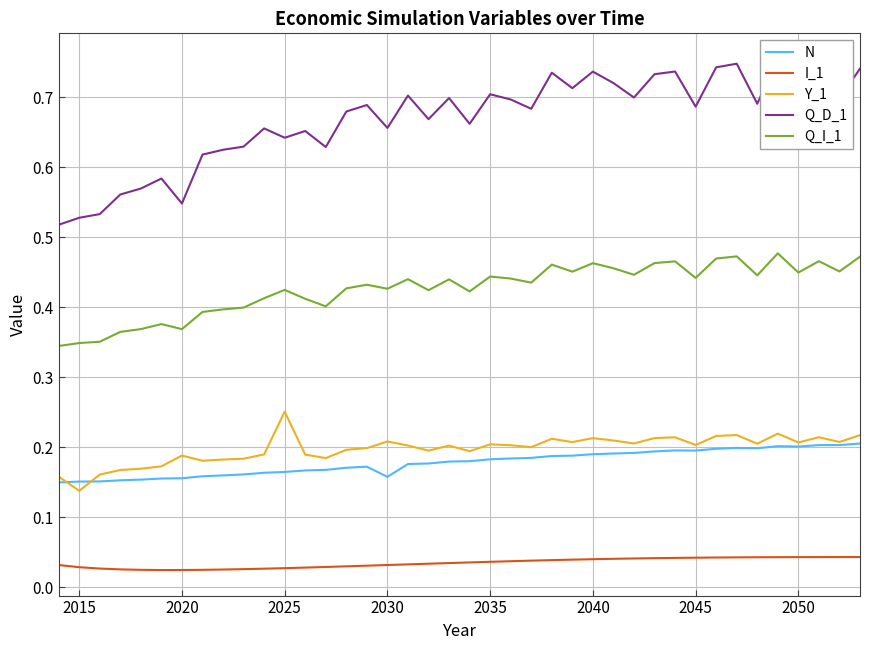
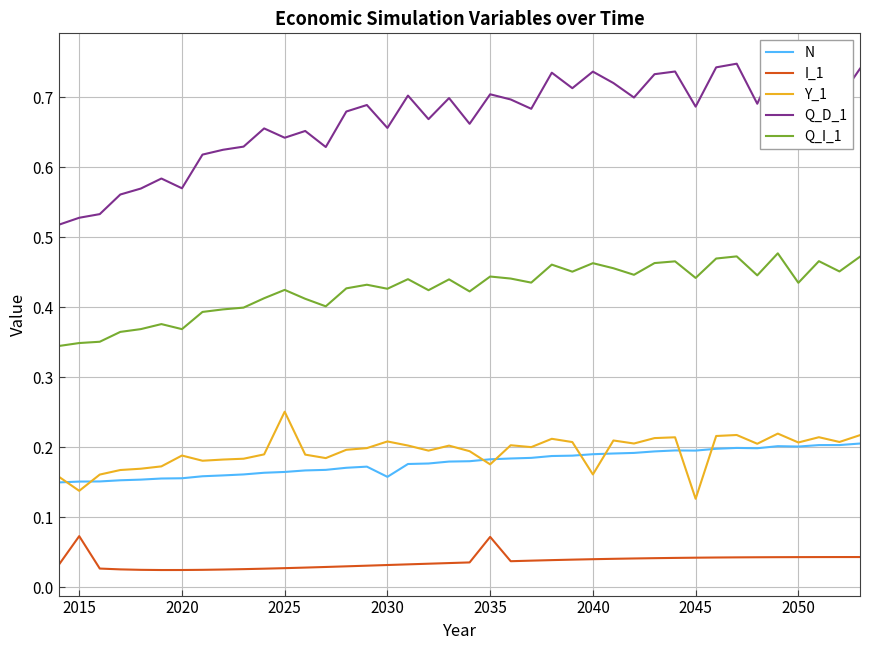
  {
    "N": {
      "2015": 0.15,
      "2020": 0.16,
      "2025": 0.16,
      "2030": 0.16,
      "2035": 0.18,
      "2040": 0.19,
      "2045": 0.20,
      "2050": 0.20
    },
    "I_1": {
-     "2015": 0.03,
+     "2015": 0.07,
      "2020": 0.02,
      "2025": 0.03,
      "2030": 0.03,
-     "2035": 0.04,
+     "2035": 0.07,
      "2040": 0.04,
      "2045": 0.04,
      "2050": 0.04
    },
    "Y_1": {
      "2015": 0.14,
      "2020": 0.19,
      "2025": 0.25,
      "2030": 0.21,
-     "2035": 0.20,
-     "2040": 0.21,
-     "2045": 0.20,
+     "2035": 0.18,
+     "2040": 0.16,
+     "2045": 0.13,
      "2050": 0.21
    },
    "Q_D_1": {
      "2015": 0.53,
-     "2020": 0.55,
+     "2020": 0.57,
      "2025": 0.64,
      "2030": 0.66,
      "2035": 0.70,
      "2040": 0.74,
      "2045": 0.69
    },
    "Q_I_1": {
      "2015": 0.35,
      "2020": 0.37,
      "2025": 0.42,
      "2030": 0.43,
      "2035": 0.44,
      "2040": 0.46,
      "2045": 0.44,
-     "2050": 0.45
+     "2050": 0.44
    }
  }
